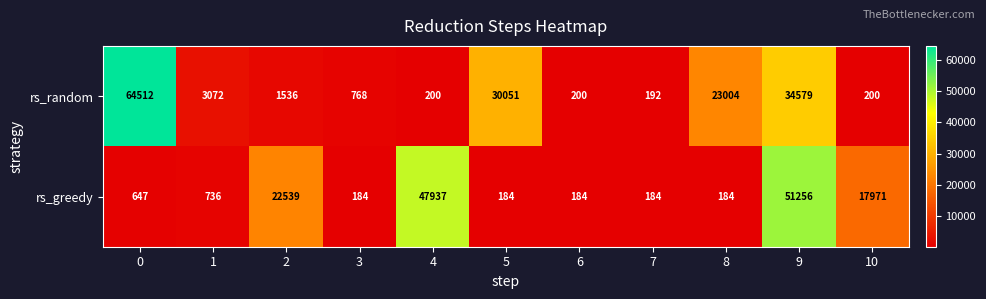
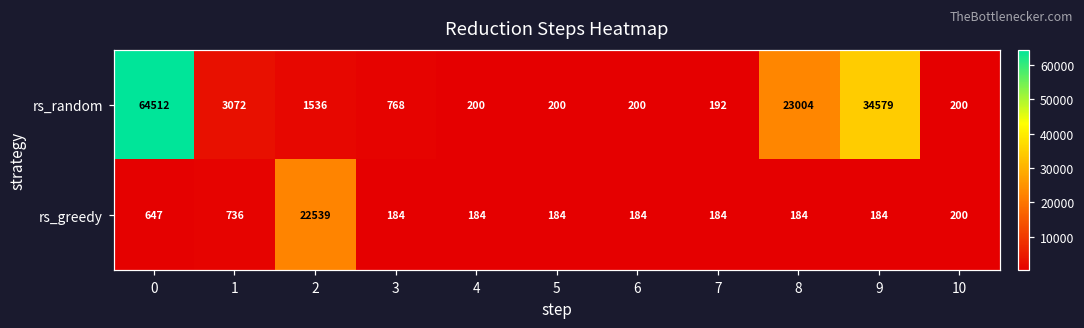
  {
    "rs_random": {
      "0": 64512,
      "1": 3072,
      "2": 1536,
      "3": 768,
      "4": 200,
-     "5": 30051,
+     "5": 200,
      "6": 200,
      "7": 192,
      "8": 23004,
      "9": 34579,
      "10": 200
    },
    "rs_greedy": {
      "0": 647,
      "1": 736,
      "2": 22539,
      "3": 184,
-     "4": 47937,
+     "4": 184,
      "5": 184,
      "6": 184,
      "7": 184,
      "8": 184,
-     "9": 51256,
-     "10": 17971
+     "9": 184,
+     "10": 200
    }
  }
